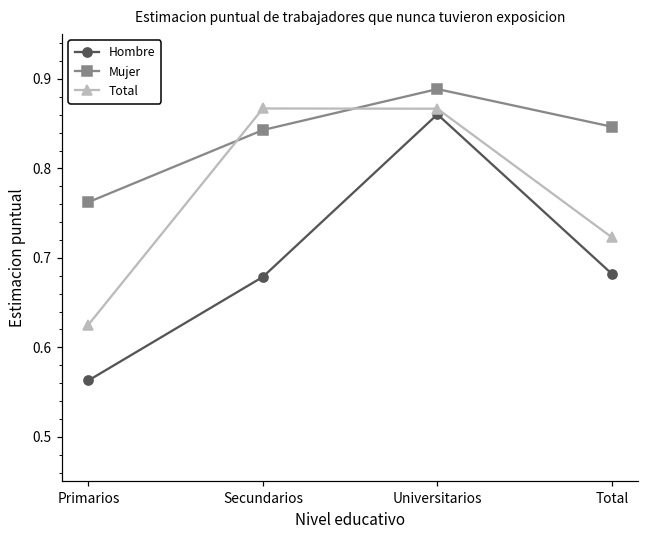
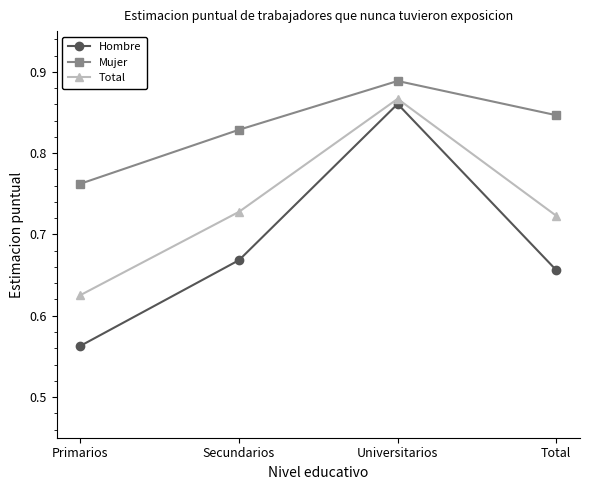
  {
    "Hombre": {
      "Primarios": 0.56,
-     "Secundarios": 0.68,
+     "Secundarios": 0.67,
      "Universitarios": 0.86,
-     "Total": 0.68
+     "Total": 0.66
    },
    "Mujer": {
      "Primarios": 0.76,
-     "Secundarios": 0.84,
+     "Secundarios": 0.83,
      "Universitarios": 0.89,
      "Total": 0.85
    },
    "Total": {
      "Primarios": 0.63,
-     "Secundarios": 0.87,
+     "Secundarios": 0.73,
      "Universitarios": 0.87,
      "Total": 0.72
    }
  }
